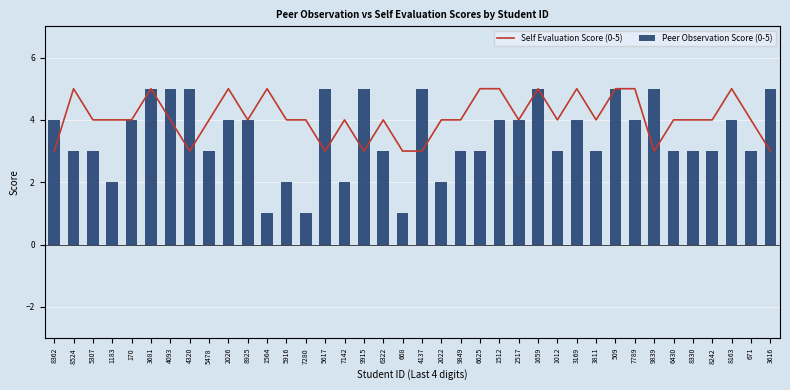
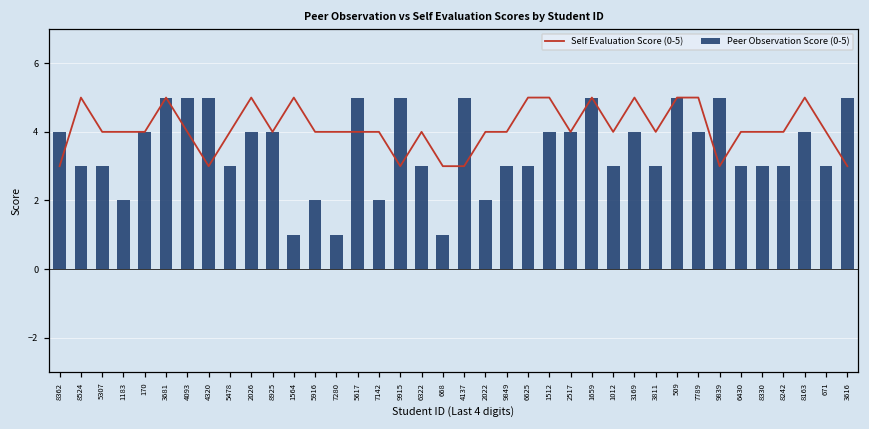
  {
    "Self Evaluation Score (0-5)": {
      "8362": 3,
      "8524": 5,
      "5307": 4,
      "1183": 4,
      "170": 4,
      "3681": 5,
      "4093": 4,
      "4320": 3,
      "5478": 4,
      "2026": 5,
      "8925": 4,
      "1564": 5,
      "5916": 4,
      "7280": 4,
-     "5617": 3,
+     "5617": 4,
      "7142": 4,
      "9915": 3,
      "6322": 4,
      "668": 3,
      "4137": 3,
      "2022": 4,
      "9849": 4,
      "6625": 5,
      "1512": 5,
      "2517": 4,
      "1659": 5,
      "1012": 4,
      "3169": 5,
      "3811": 4,
      "509": 5,
      "7789": 5,
      "9839": 3,
      "6430": 4,
      "8330": 4,
      "8242": 4,
      "8163": 5,
      "671": 4,
      "3616": 3
    }
  }
